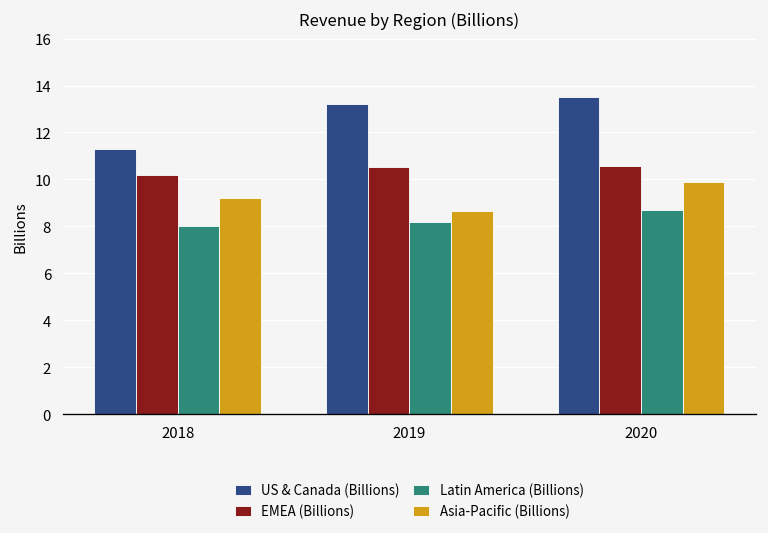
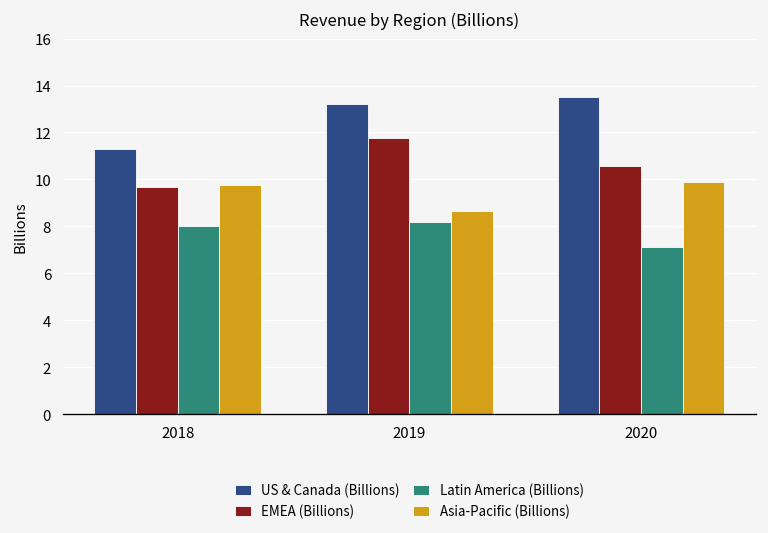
  {
    "US & Canada (Billions)": {
      "2018": 11.3,
      "2019": 13.2,
      "2020": 13.5
    },
    "EMEA (Billions)": {
-     "2018": 10.2,
-     "2019": 10.5,
+     "2018": 9.7,
+     "2019": 11.8,
      "2020": 10.6
    },
    "Latin America (Billions)": {
      "2018": 8.0,
      "2019": 8.2,
-     "2020": 8.7
+     "2020": 7.1
    },
    "Asia-Pacific (Billions)": {
-     "2018": 9.2,
+     "2018": 9.8,
      "2019": 8.7,
      "2020": 9.9
    }
  }
